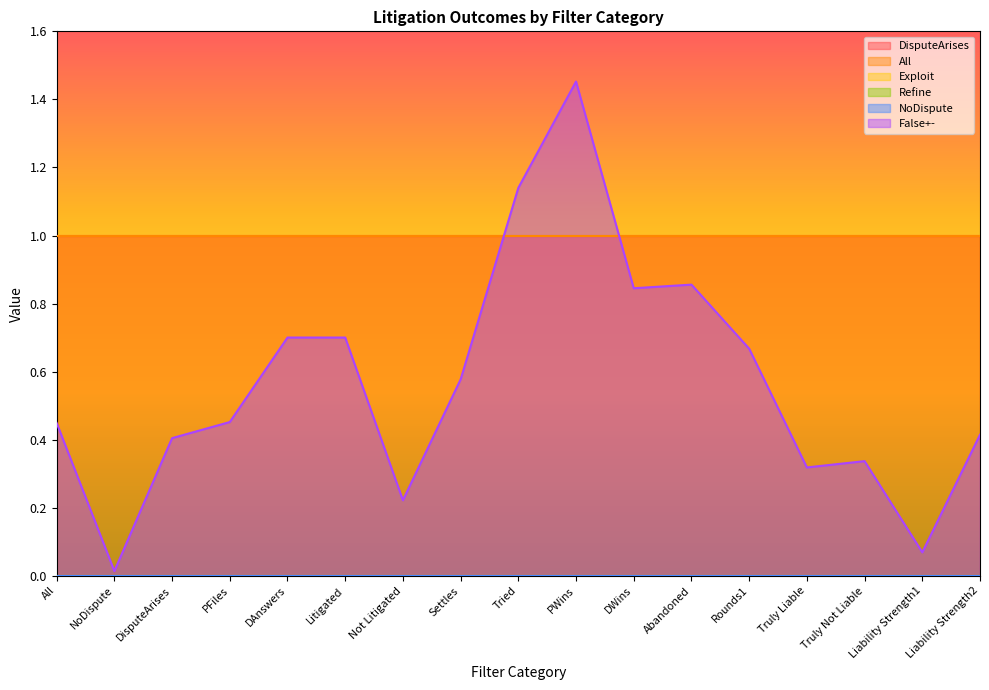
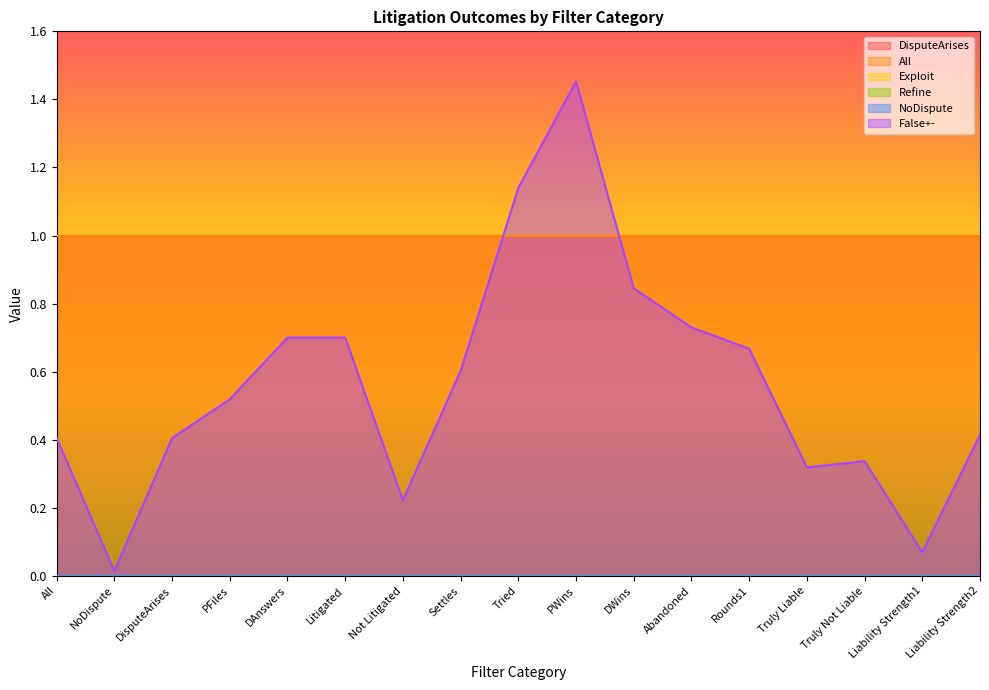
  {
    "All": {
      "All": 1.00,
      "NoDispute": 1.00,
      "DisputeArises": 1.00,
      "PFiles": 1.00,
      "DAnswers": 1.00,
      "Litigated": 1.00,
      "Not Litigated": 1.00,
      "Settles": 1.00,
      "Tried": 1.00,
      "PWins": 1.00,
      "DWins": 1.00,
      "Abandoned": 1.00,
      "Rounds1": 1.00,
      "Truly Liable": 1.00,
      "Truly Not Liable": 1.00,
      "Liability Strength1": 1.00,
      "Liability Strength2": 1.00
    },
    "NoDispute": {
      "All": 0.00,
      "NoDispute": 0.00,
      "DisputeArises": 0.00,
      "PFiles": 0.00,
      "DAnswers": 0.00,
      "Litigated": 0.00,
      "Not Litigated": 0.00,
      "Settles": 0.00,
      "Tried": 0.00,
      "PWins": 0.00,
      "DWins": 0.00,
      "Abandoned": 0.00,
      "Rounds1": 0.00,
      "Truly Liable": 0.00,
      "Truly Not Liable": 0.00,
      "Liability Strength1": 0.00,
      "Liability Strength2": 0.00
    },
    "False+-": {
-     "All": 0.45,
+     "All": 0.40,
      "NoDispute": 0.01,
      "DisputeArises": 0.40,
-     "PFiles": 0.45,
+     "PFiles": 0.52,
      "DAnswers": 0.70,
      "Litigated": 0.70,
      "Not Litigated": 0.22,
-     "Settles": 0.58,
+     "Settles": 0.60,
      "Tried": 1.14,
      "PWins": 1.45,
      "DWins": 0.85,
-     "Abandoned": 0.86,
+     "Abandoned": 0.73,
      "Rounds1": 0.67,
      "Truly Liable": 0.32,
      "Truly Not Liable": 0.34,
      "Liability Strength1": 0.07,
      "Liability Strength2": 0.41
    }
  }
